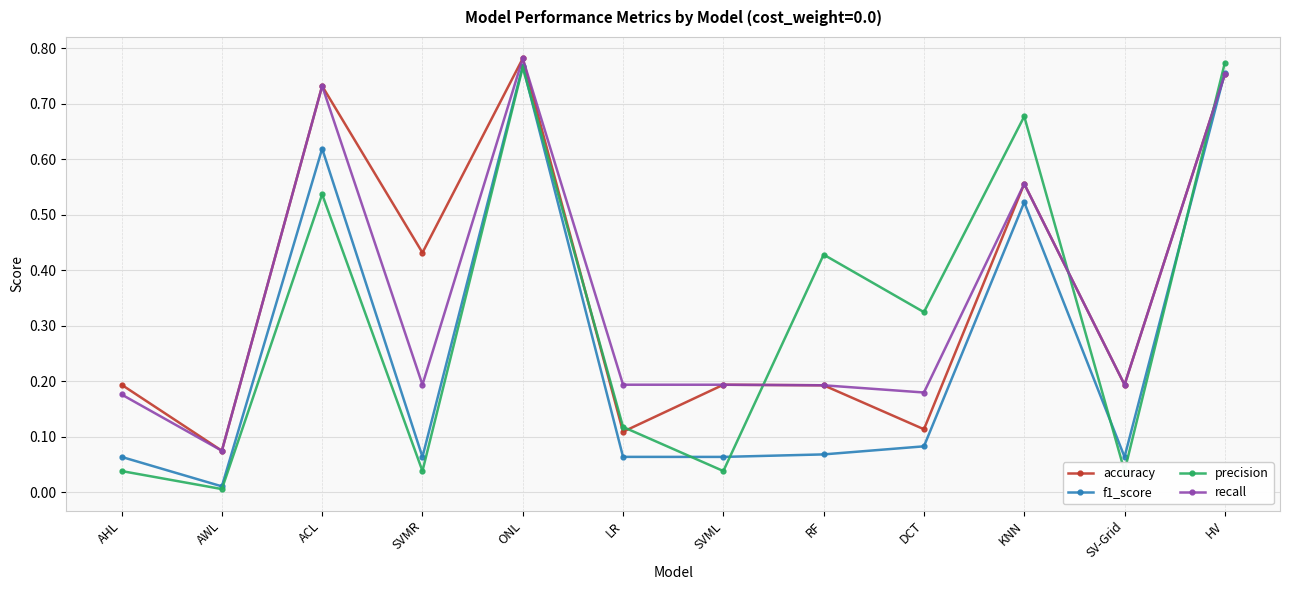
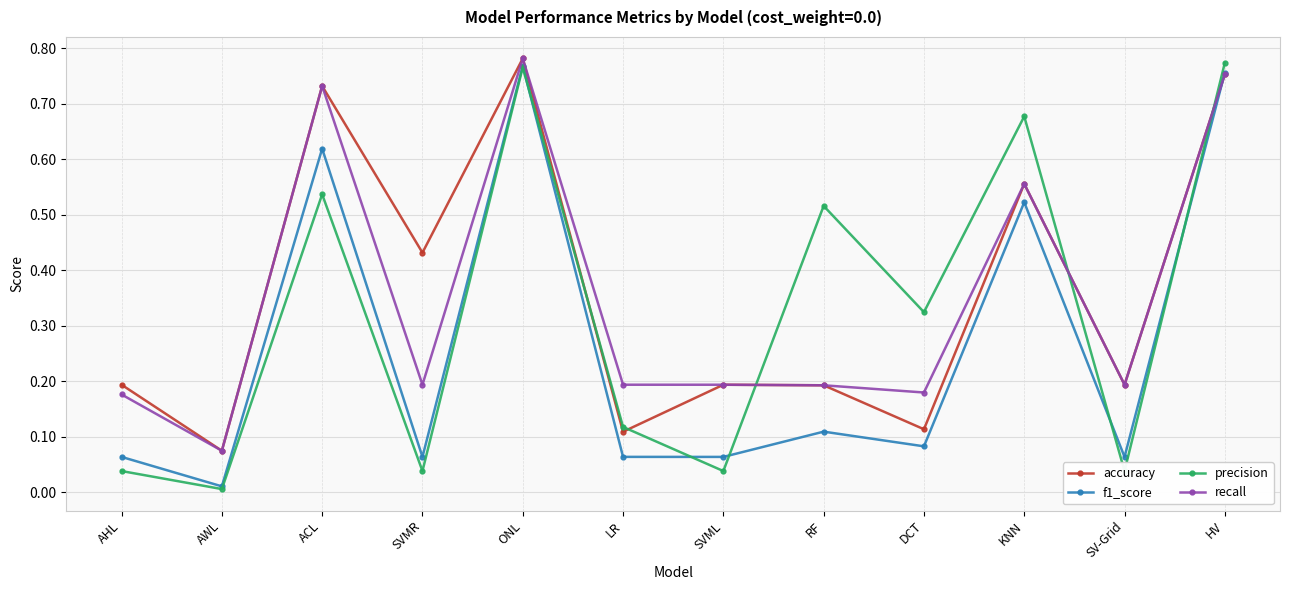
  {
    "accuracy": {
      "AHL": 0.19,
      "SVMR": 0.43,
      "LR": 0.11,
      "DCT": 0.11
    },
    "f1_score": {
      "AHL": 0.06,
      "AWL": 0.01,
      "ACL": 0.62,
      "SVMR": 0.06,
      "LR": 0.06,
      "SVML": 0.06,
-     "RF": 0.07,
+     "RF": 0.11,
      "DCT": 0.08,
      "KNN": 0.52,
      "SV-Grid": 0.06
    },
    "precision": {
      "AHL": 0.04,
      "AWL": 0.01,
      "ACL": 0.54,
      "SVMR": 0.04,
      "LR": 0.12,
      "SVML": 0.04,
-     "RF": 0.43,
+     "RF": 0.52,
      "DCT": 0.32,
      "KNN": 0.68,
      "HV": 0.77
    },
    "recall": {
      "AHL": 0.18,
      "SVMR": 0.19,
      "LR": 0.19,
      "DCT": 0.18
    }
  }
